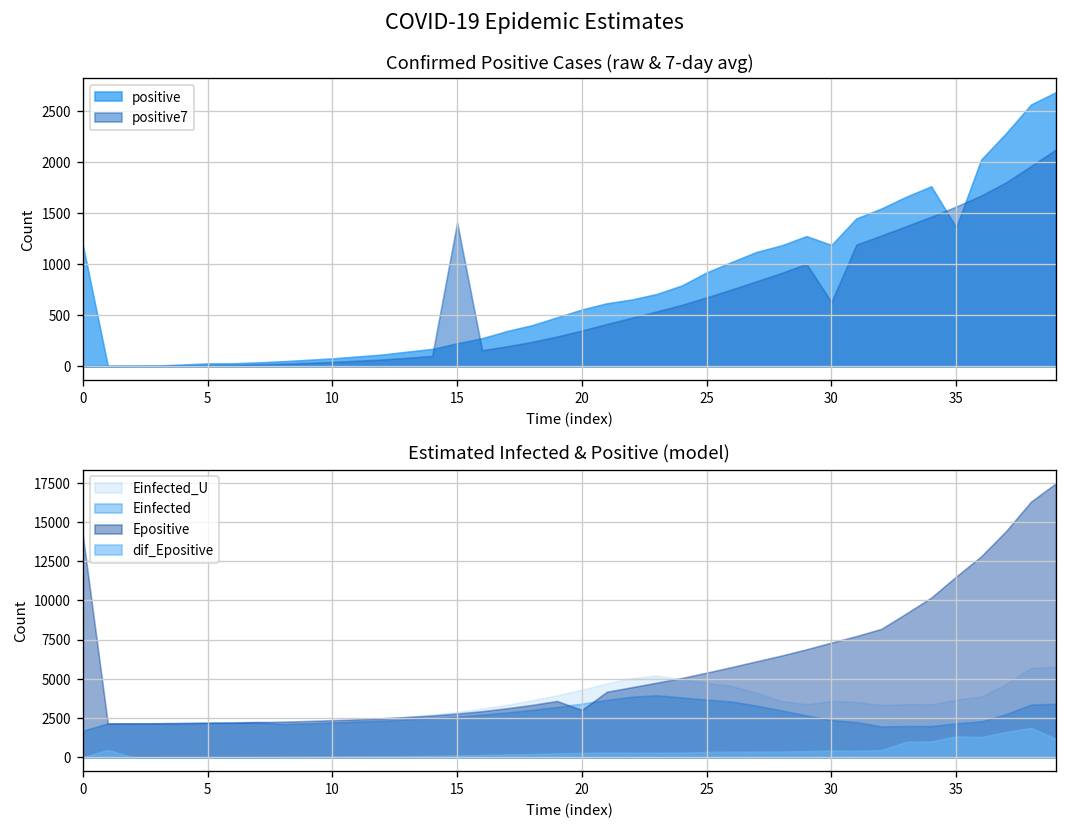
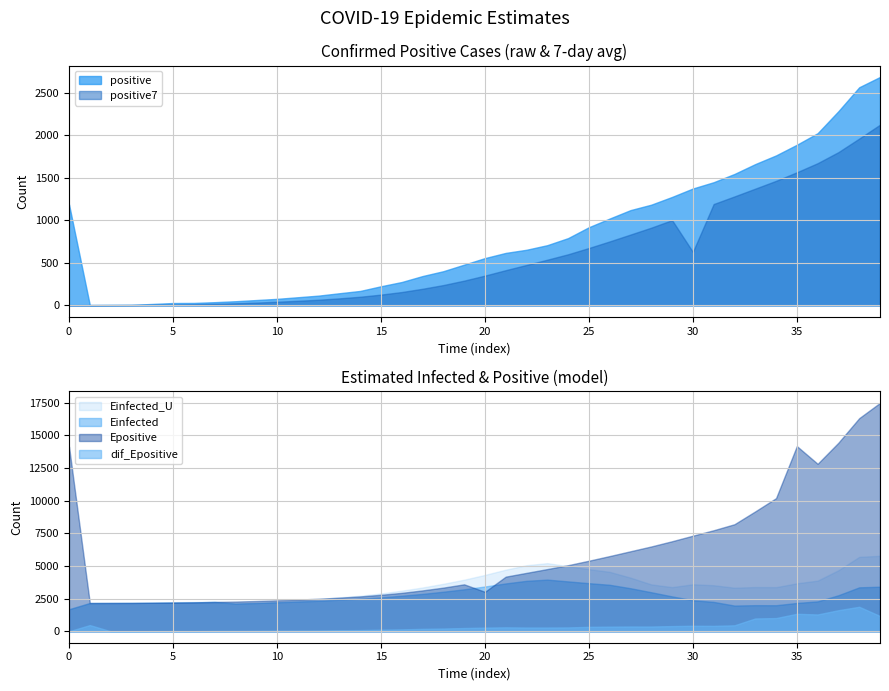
  {
    "Confirmed Positive Cases (raw & 7-day avg)": {
      "positive": {
        "0": 1200,
        "10": 100,
        "15": 200,
        "20": 600,
        "25": 900,
-       "30": 1200,
-       "35": 1400
+       "30": 1400,
+       "35": 1900
      },
      "positive7": {
        "10": 0,
-       "15": 1400,
+       "15": 100,
        "20": 400,
        "25": 700,
        "30": 600,
        "35": 1600
      }
    },
    "Estimated Infected & Positive (model)": {
      "Epositive": {
        "0": 14100,
        "20": 3000,
        "25": 5400,
        "30": 7300,
-       "35": 11500
+       "35": 14200
      }
    }
  }
